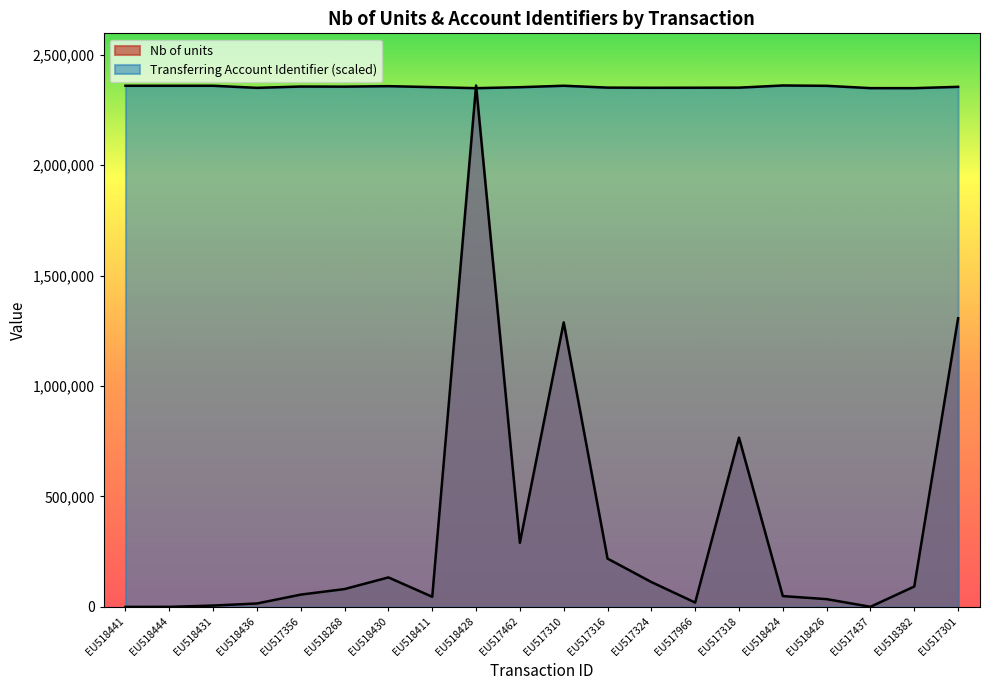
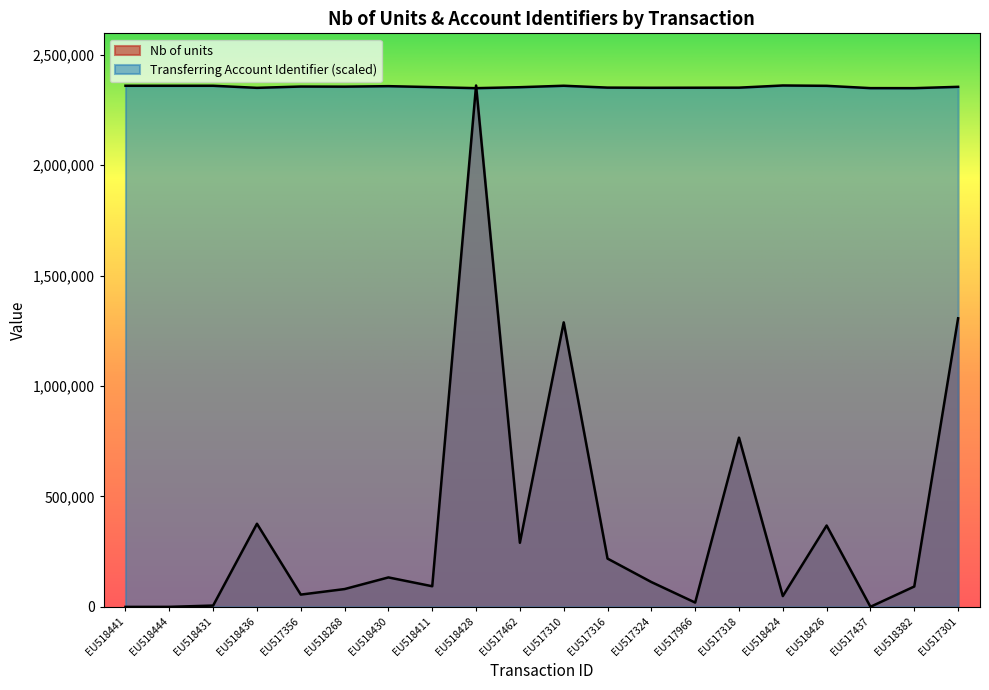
  {
    "Nb of units": {
      "EU518441": "0",
      "EU518444": "0",
      "EU518431": "10,000",
-     "EU518436": "20,000",
+     "EU518436": "380,000",
      "EU517356": "60,000",
      "EU518268": "80,000",
      "EU518430": "130,000",
-     "EU518411": "50,000",
+     "EU518411": "90,000",
      "EU518428": "2,360,000",
      "EU517462": "290,000",
      "EU517310": "1,290,000",
      "EU517316": "220,000",
      "EU517324": "110,000",
      "EU517966": "20,000",
      "EU517318": "770,000",
      "EU518424": "50,000",
-     "EU518426": "40,000",
+     "EU518426": "370,000",
      "EU517437": "0",
      "EU518382": "90,000",
      "EU517301": "1,310,000"
    },
    "Transferring Account Identifier (scaled)": {
      "EU518441": "2,360,000",
      "EU518444": "2,360,000",
      "EU518431": "2,360,000",
      "EU518436": "2,350,000",
      "EU517356": "2,360,000",
      "EU518268": "2,360,000",
      "EU518430": "2,360,000",
      "EU518411": "2,350,000",
      "EU518428": "2,350,000",
      "EU517462": "2,350,000",
      "EU517310": "2,360,000",
      "EU517316": "2,350,000",
      "EU517324": "2,350,000",
      "EU517966": "2,350,000",
      "EU517318": "2,350,000",
      "EU518424": "2,360,000",
      "EU518426": "2,360,000",
      "EU517437": "2,350,000",
      "EU518382": "2,350,000",
      "EU517301": "2,350,000"
    }
  }
